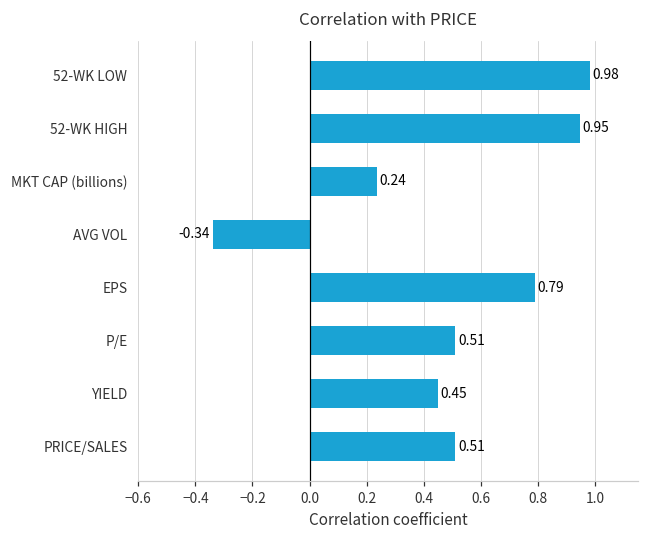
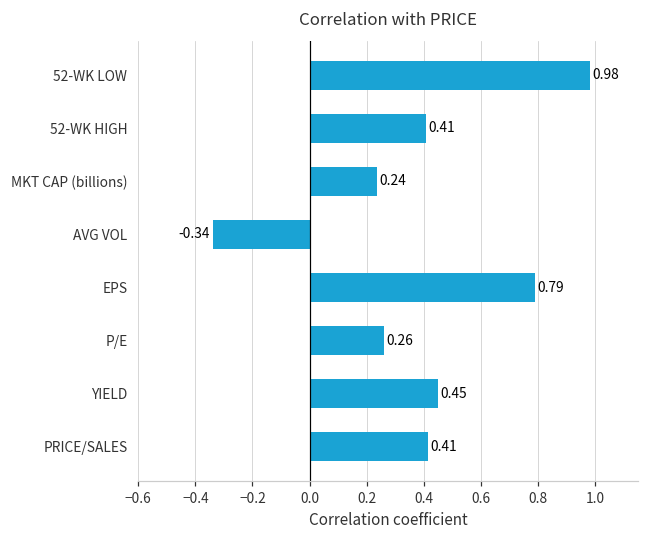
  {
    "52-WK LOW": 0.98,
-   "52-WK HIGH": 0.95,
+   "52-WK HIGH": 0.41,
    "MKT CAP (billions)": 0.24,
    "AVG VOL": -0.34,
    "EPS": 0.79,
-   "P/E": 0.51,
+   "P/E": 0.26,
    "YIELD": 0.45,
-   "PRICE/SALES": 0.51
+   "PRICE/SALES": 0.41
  }
